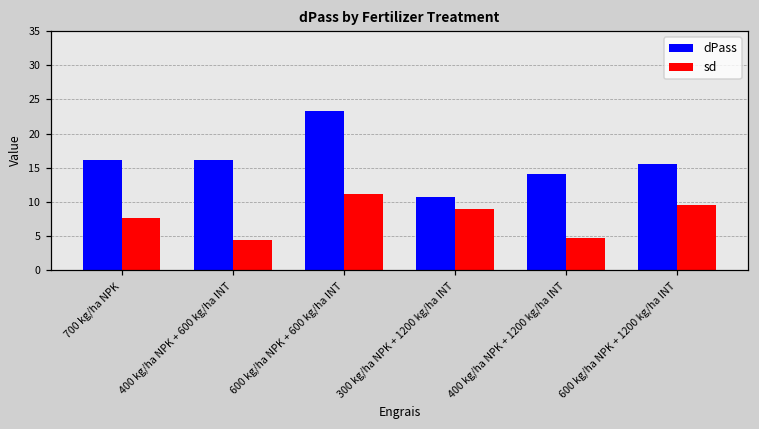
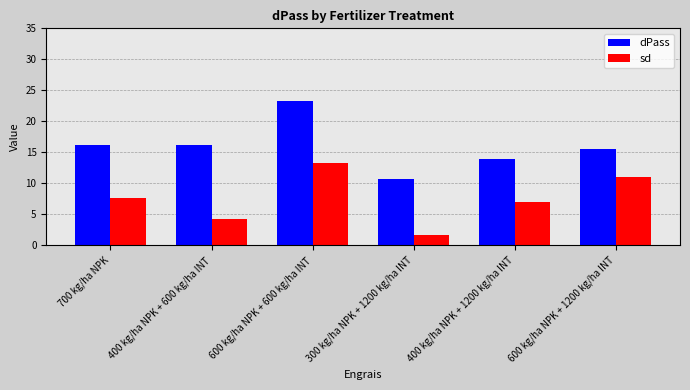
  {
    "dPass": {
      "700 kg/ha NPK": 16,
      "400 kg/ha NPK + 600 kg/ha INT": 16,
      "600 kg/ha NPK + 600 kg/ha INT": 23,
      "300 kg/ha NPK + 1200 kg/ha INT": 11,
      "400 kg/ha NPK + 1200 kg/ha INT": 14,
      "600 kg/ha NPK + 1200 kg/ha INT": 16
    },
    "sd": {
      "700 kg/ha NPK": 8,
      "400 kg/ha NPK + 600 kg/ha INT": 4,
-     "600 kg/ha NPK + 600 kg/ha INT": 11,
-     "300 kg/ha NPK + 1200 kg/ha INT": 9,
-     "400 kg/ha NPK + 1200 kg/ha INT": 5,
-     "600 kg/ha NPK + 1200 kg/ha INT": 10
+     "600 kg/ha NPK + 600 kg/ha INT": 13,
+     "300 kg/ha NPK + 1200 kg/ha INT": 2,
+     "400 kg/ha NPK + 1200 kg/ha INT": 7,
+     "600 kg/ha NPK + 1200 kg/ha INT": 11
    }
  }
